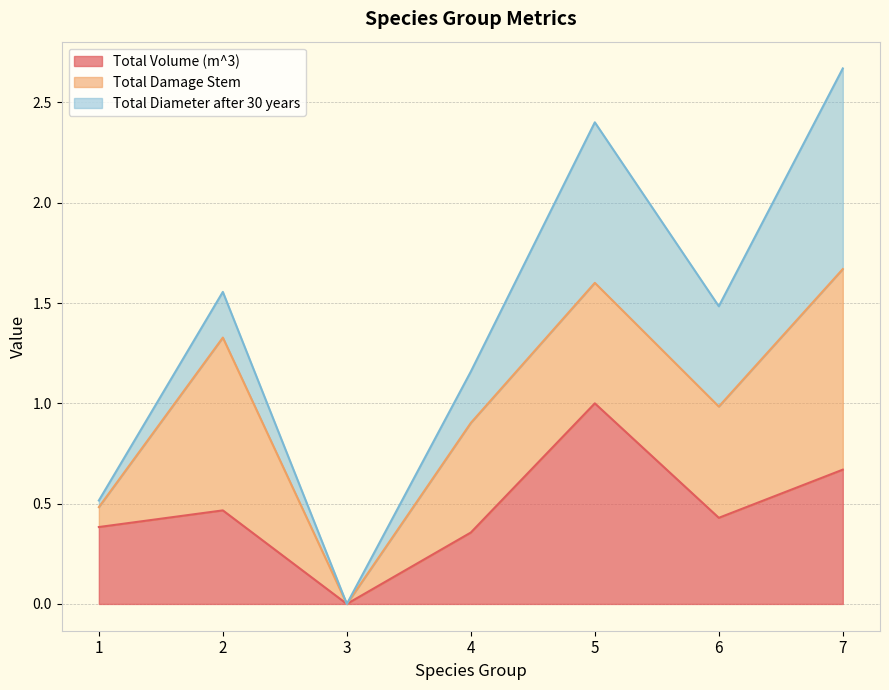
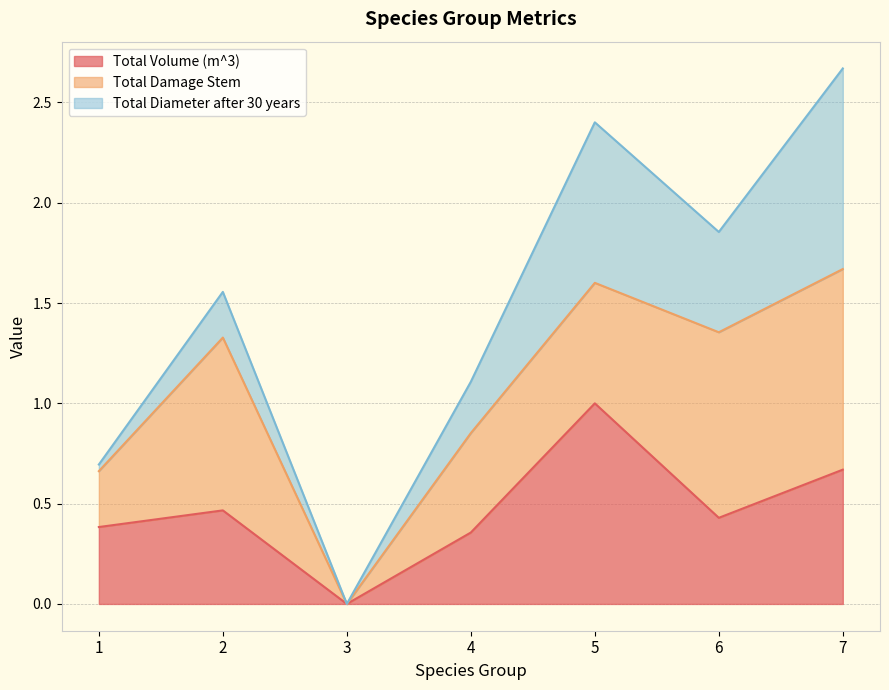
  {
    "Total Volume (m^3)": {
      "1": 0.38,
      "2": 0.47,
      "4": 0.36,
      "5": 1.00,
      "6": 0.43,
      "7": 0.67
    },
    "Total Damage Stem": {
-     "1": 0.10,
+     "1": 0.28,
      "2": 0.86,
-     "4": 0.55,
+     "4": 0.50,
      "5": 0.60,
-     "6": 0.55,
+     "6": 0.92,
      "7": 1.00
    },
    "Total Diameter after 30 years": {
      "1": 0.03,
      "2": 0.23,
      "4": 0.26,
      "5": 0.80,
      "6": 0.50,
      "7": 1.00
    }
  }
